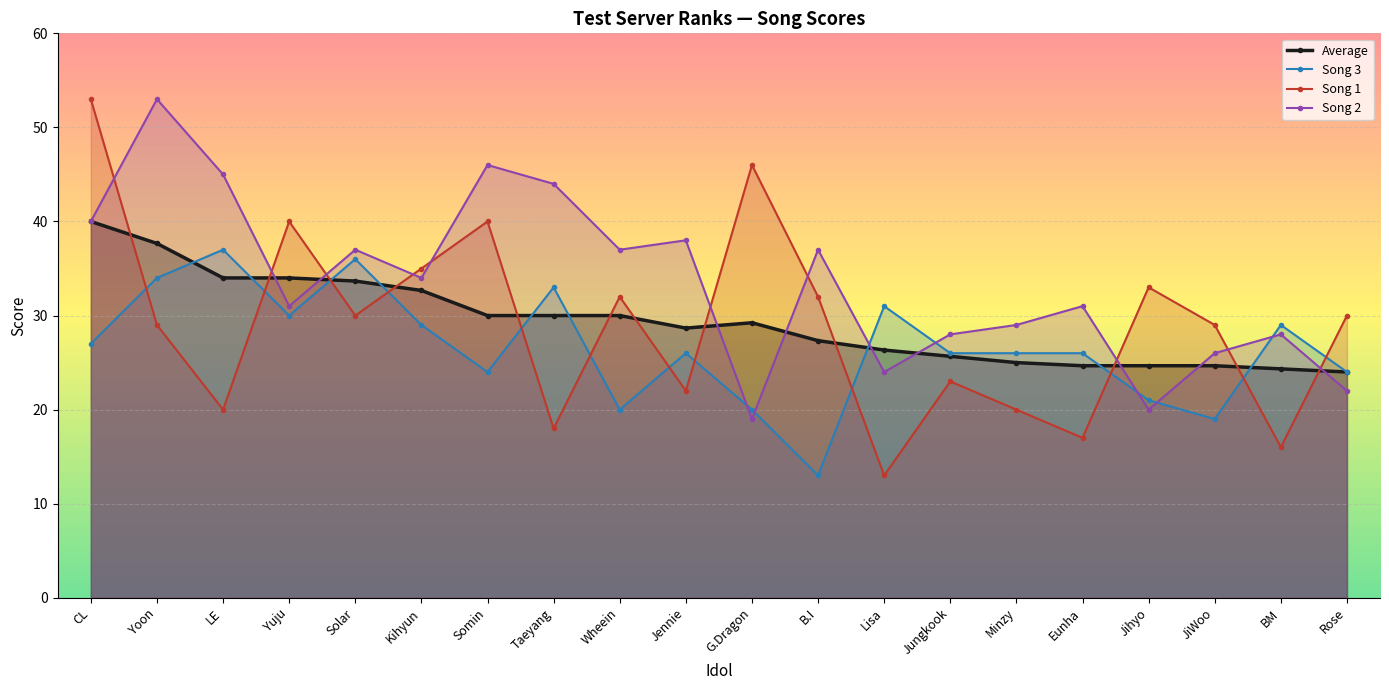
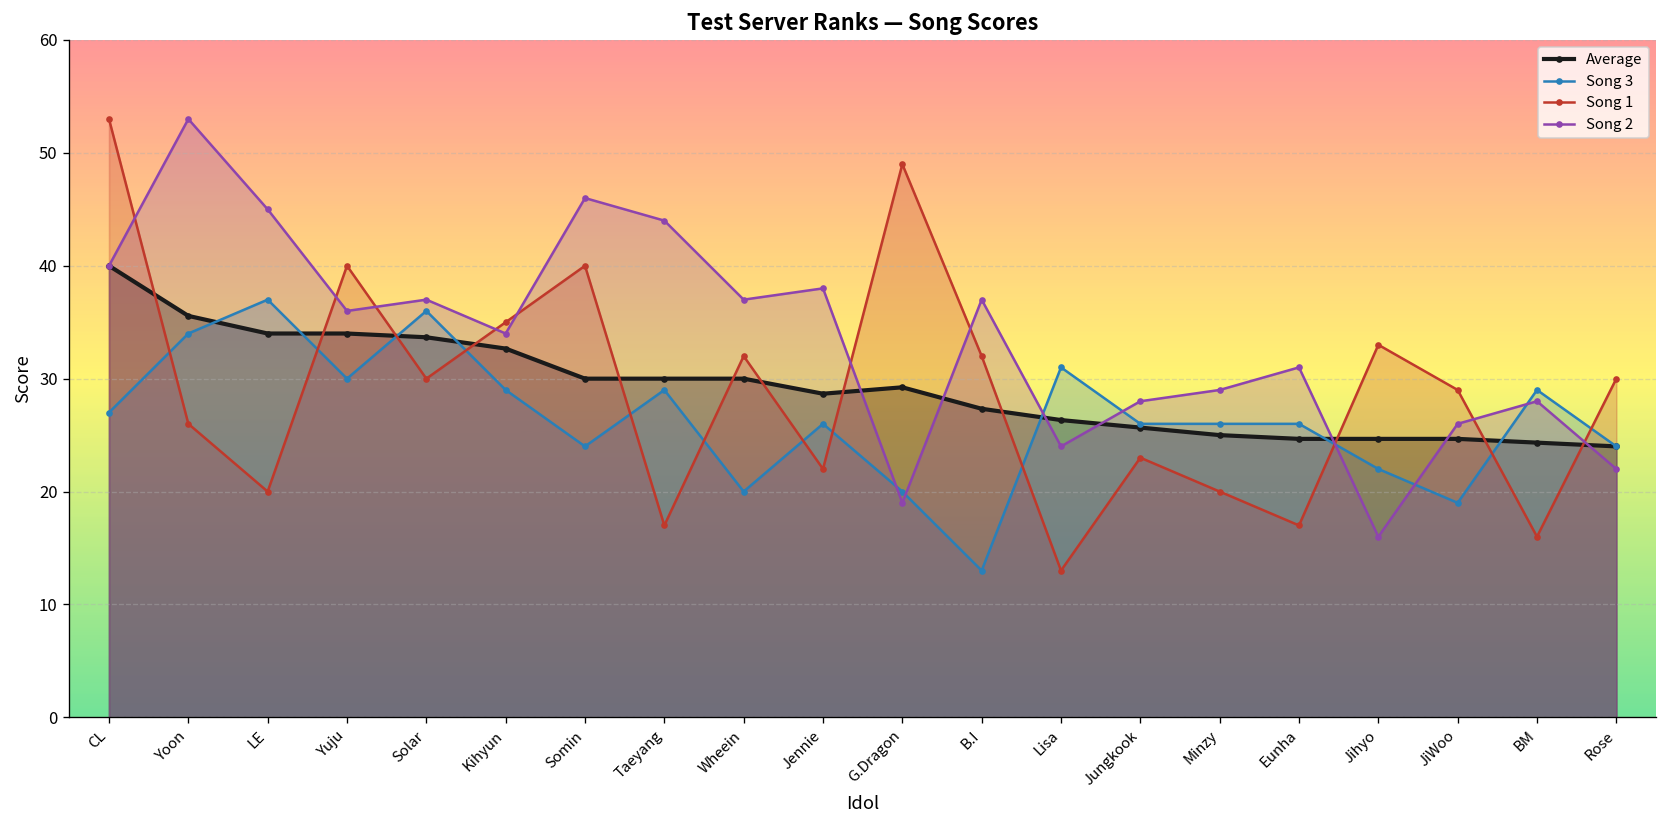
  {
    "Average": {
-     "Yoon": 38,
+     "Yoon": 36,
      "LE": 34,
      "Yuju": 34,
      "Solar": 34,
      "Kihyun": 33,
      "Somin": 30,
      "Taeyang": 30,
      "Wheein": 30,
      "Jennie": 29,
      "G.Dragon": 29,
      "B.I": 27,
      "Lisa": 26,
      "Jungkook": 26,
      "Minzy": 25,
      "Eunha": 25,
      "Jihyo": 25,
      "JiWoo": 25,
      "BM": 24
    },
    "Song 3": {
      "CL": 27,
      "Yoon": 34,
      "LE": 37,
      "Yuju": 30,
      "Solar": 36,
      "Kihyun": 29,
      "Somin": 24,
-     "Taeyang": 33,
+     "Taeyang": 29,
      "Wheein": 20,
      "Jennie": 26,
      "G.Dragon": 20,
      "B.I": 13,
      "Lisa": 31,
      "Jungkook": 26,
      "Minzy": 26,
      "Eunha": 26,
-     "Jihyo": 21,
+     "Jihyo": 22,
      "JiWoo": 19,
      "BM": 29
    },
    "Song 1": {
      "CL": 53,
-     "Yoon": 29,
+     "Yoon": 26,
      "LE": 20,
      "Yuju": 40,
      "Solar": 30,
      "Kihyun": 35,
      "Somin": 40,
-     "Taeyang": 18,
+     "Taeyang": 17,
      "Wheein": 32,
      "Jennie": 22,
-     "G.Dragon": 46,
+     "G.Dragon": 49,
      "B.I": 32,
      "Lisa": 13,
      "Jungkook": 23,
      "Minzy": 20,
      "Eunha": 17,
      "Jihyo": 33,
      "JiWoo": 29,
      "BM": 16,
      "Rose": 30
    },
    "Song 2": {
      "Yoon": 53,
      "LE": 45,
-     "Yuju": 31,
+     "Yuju": 36,
      "Solar": 37,
      "Kihyun": 34,
      "Somin": 46,
      "Taeyang": 44,
      "Wheein": 37,
      "Jennie": 38,
      "G.Dragon": 19,
      "B.I": 37,
      "Lisa": 24,
      "Jungkook": 28,
      "Minzy": 29,
      "Eunha": 31,
-     "Jihyo": 20,
+     "Jihyo": 16,
      "JiWoo": 26,
      "BM": 28,
      "Rose": 22
    }
  }
